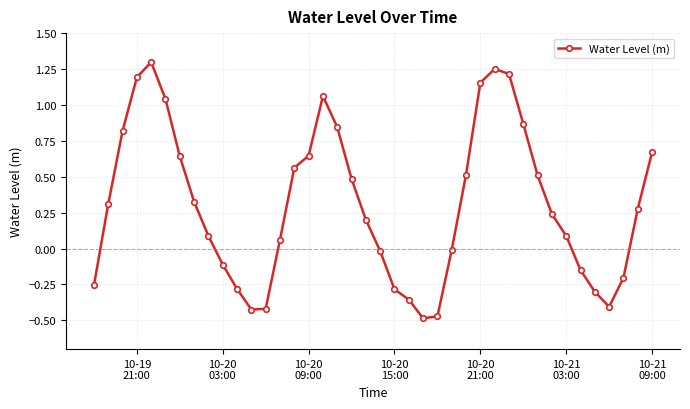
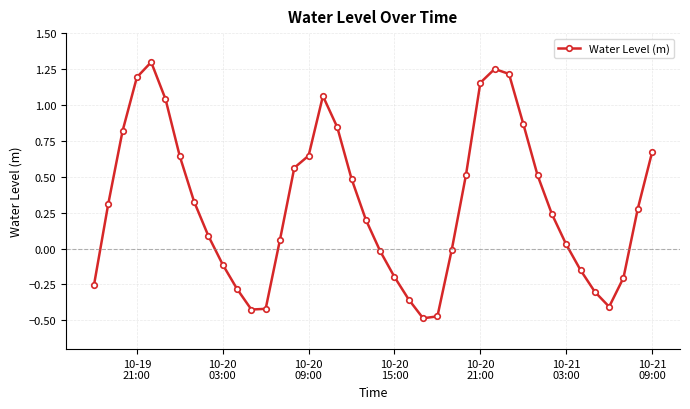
  {
    "10-19 21:00": 1.19,
    "10-20 03:00": -0.11,
    "10-20 09:00": 0.65,
-   "10-20 15:00": -0.28,
+   "10-20 15:00": -0.20,
    "10-20 21:00": 1.15,
-   "10-21 03:00": 0.09,
+   "10-21 03:00": 0.03,
    "10-21 09:00": 0.67
  }
